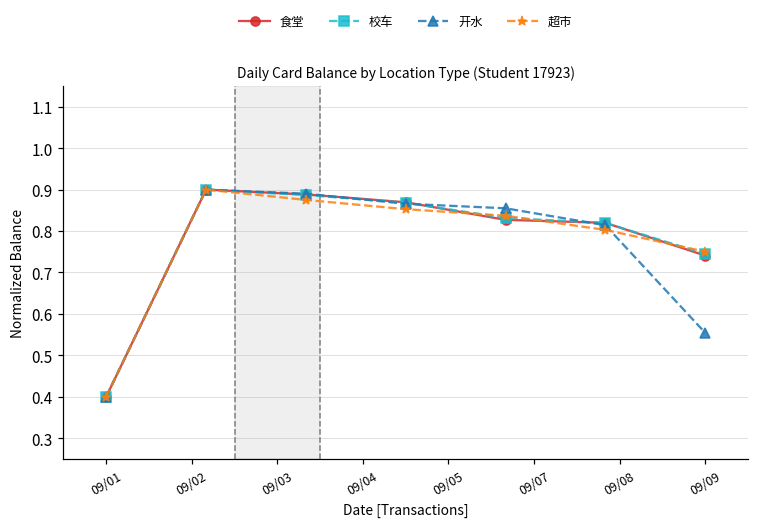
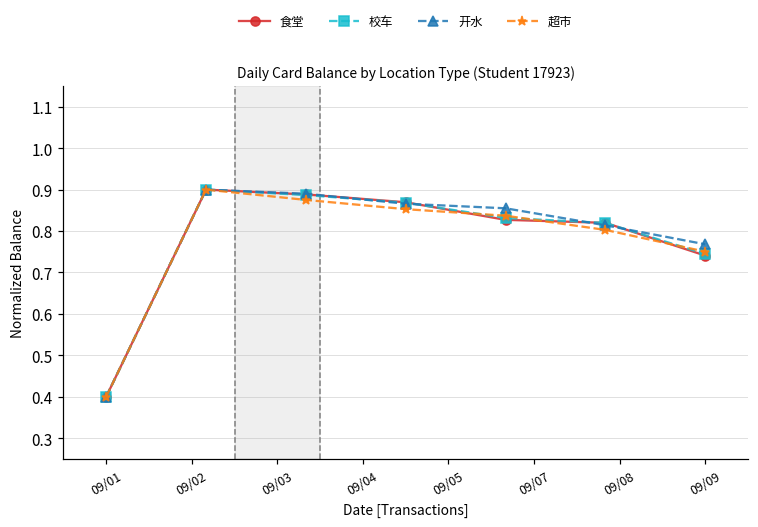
  {
    "开水": {
-     "09/09": 0.55
+     "09/09": 0.77
    }
  }
